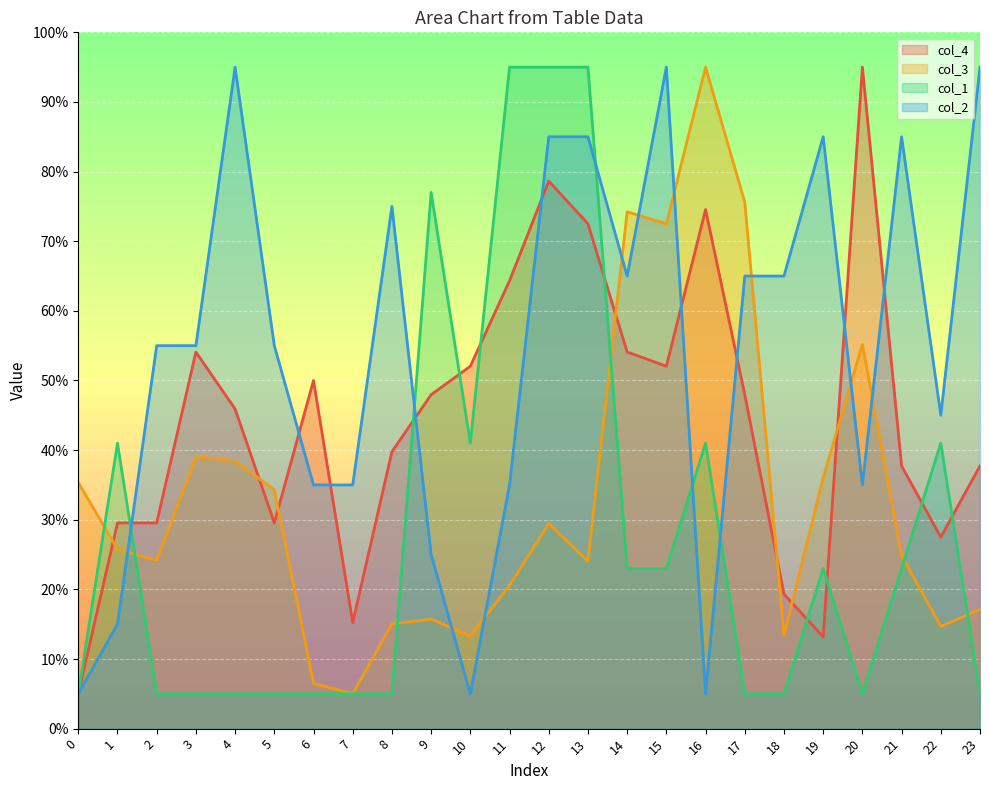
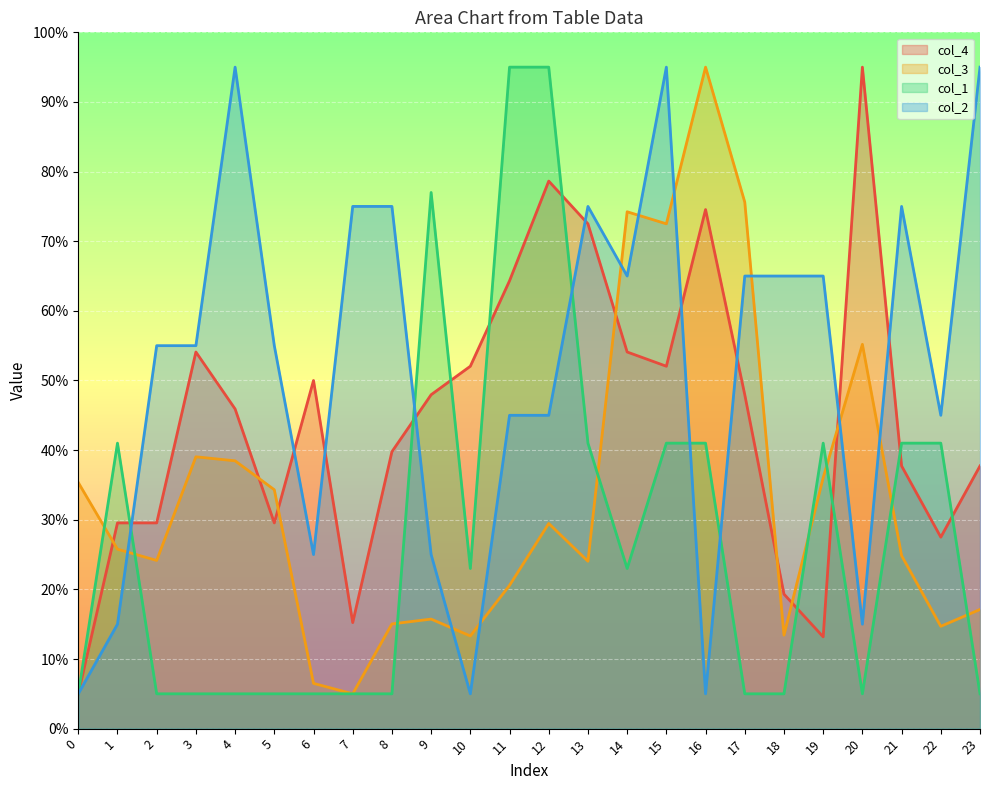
  {
    "col_1": {
      "1": "41%",
      "2": "5%",
      "3": "5%",
      "4": "5%",
      "5": "5%",
      "6": "5%",
      "8": "5%",
      "9": "77%",
-     "10": "41%",
+     "10": "23%",
      "11": "95%",
      "12": "95%",
-     "13": "95%",
+     "13": "41%",
      "14": "23%",
-     "15": "23%",
+     "15": "41%",
      "16": "41%",
      "17": "5%",
      "18": "5%",
-     "19": "23%",
+     "19": "41%",
      "20": "5%",
-     "21": "23%",
+     "21": "41%",
      "22": "41%",
      "23": "5%"
    },
    "col_2": {
      "1": "15%",
      "2": "55%",
      "3": "55%",
      "4": "95%",
      "5": "55%",
-     "6": "35%",
-     "7": "35%",
+     "6": "25%",
+     "7": "75%",
      "8": "75%",
      "9": "25%",
      "10": "5%",
-     "11": "35%",
-     "12": "85%",
-     "13": "85%",
+     "11": "45%",
+     "12": "45%",
+     "13": "75%",
      "14": "65%",
      "15": "95%",
      "16": "5%",
      "17": "65%",
      "18": "65%",
-     "19": "85%",
-     "20": "35%",
-     "21": "85%",
+     "19": "65%",
+     "20": "15%",
+     "21": "75%",
      "22": "45%",
      "23": "95%"
    }
  }
